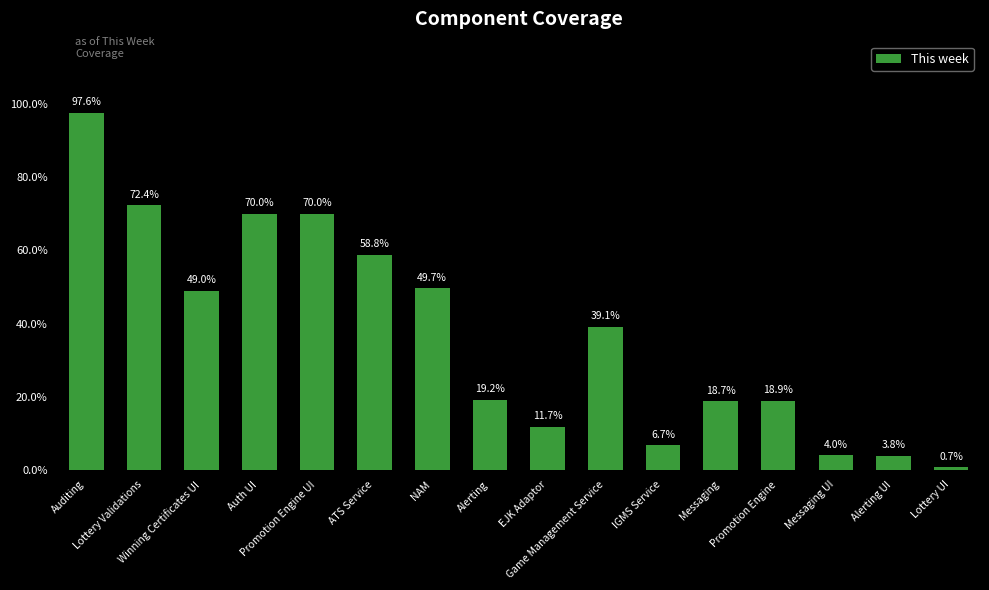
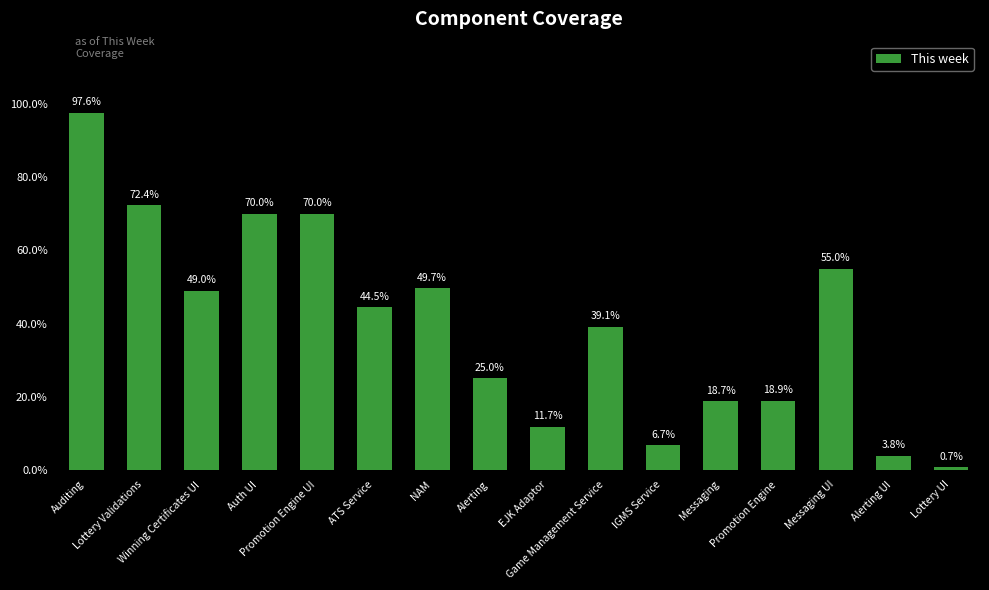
  {
    "Auditing": "97.6%",
    "Lottery Validations": "72.4%",
    "Winning Certificates UI": "49.0%",
    "Auth UI": "70.0%",
    "Promotion Engine UI": "70.0%",
-   "ATS Service": "58.8%",
+   "ATS Service": "44.5%",
    "NAM": "49.7%",
-   "Alerting": "19.2%",
+   "Alerting": "25.0%",
    "EJK Adaptor": "11.7%",
    "Game Management Service": "39.1%",
    "IGMS Service": "6.7%",
    "Messaging": "18.7%",
    "Promotion Engine": "18.9%",
-   "Messaging UI": "4.0%",
+   "Messaging UI": "55.0%",
    "Alerting UI": "3.8%",
    "Lottery UI": "0.7%"
  }
